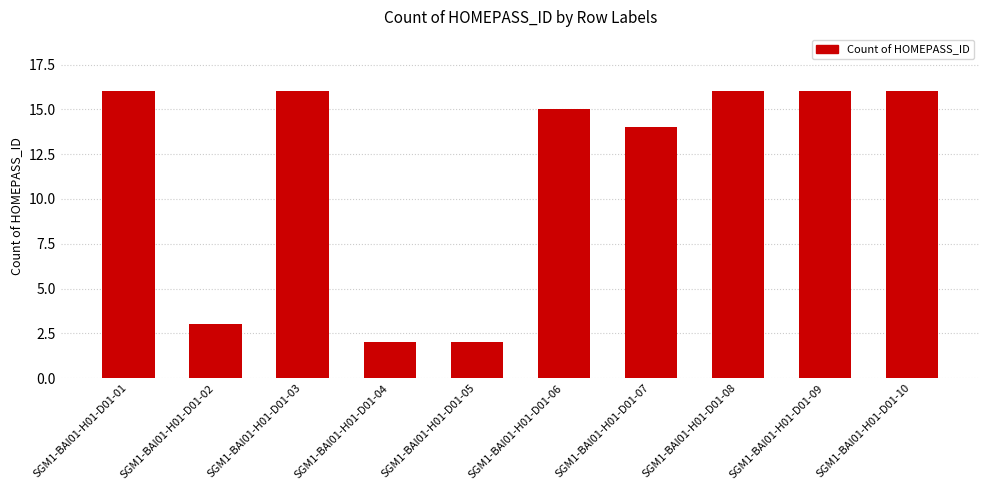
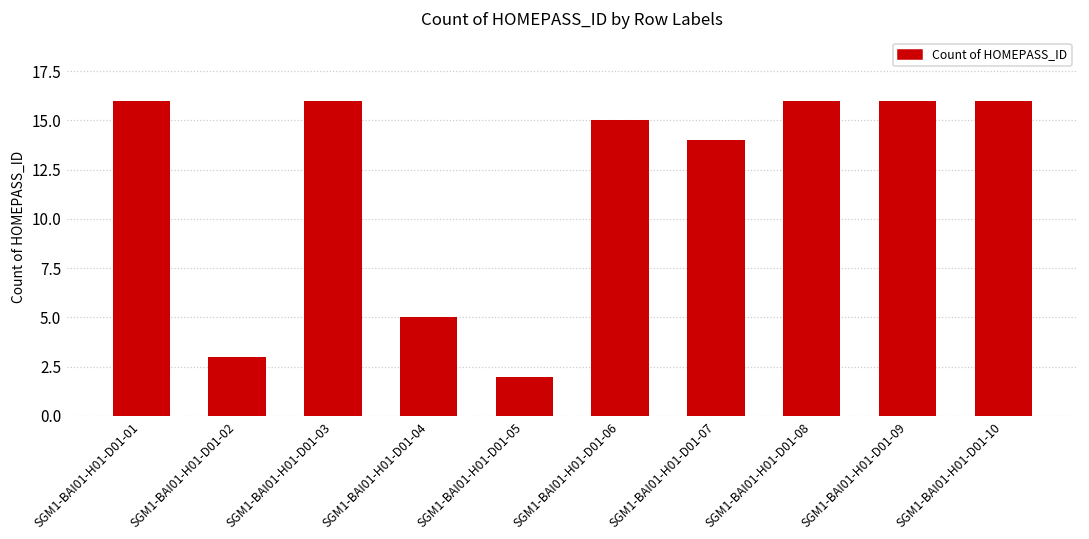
  {
    "SGM1-BAI01-H01-D01-01": 16,
    "SGM1-BAI01-H01-D01-02": 3,
    "SGM1-BAI01-H01-D01-03": 16,
-   "SGM1-BAI01-H01-D01-04": 2,
+   "SGM1-BAI01-H01-D01-04": 5,
    "SGM1-BAI01-H01-D01-05": 2,
    "SGM1-BAI01-H01-D01-06": 15,
    "SGM1-BAI01-H01-D01-07": 14,
    "SGM1-BAI01-H01-D01-08": 16,
    "SGM1-BAI01-H01-D01-09": 16,
    "SGM1-BAI01-H01-D01-10": 16
  }
